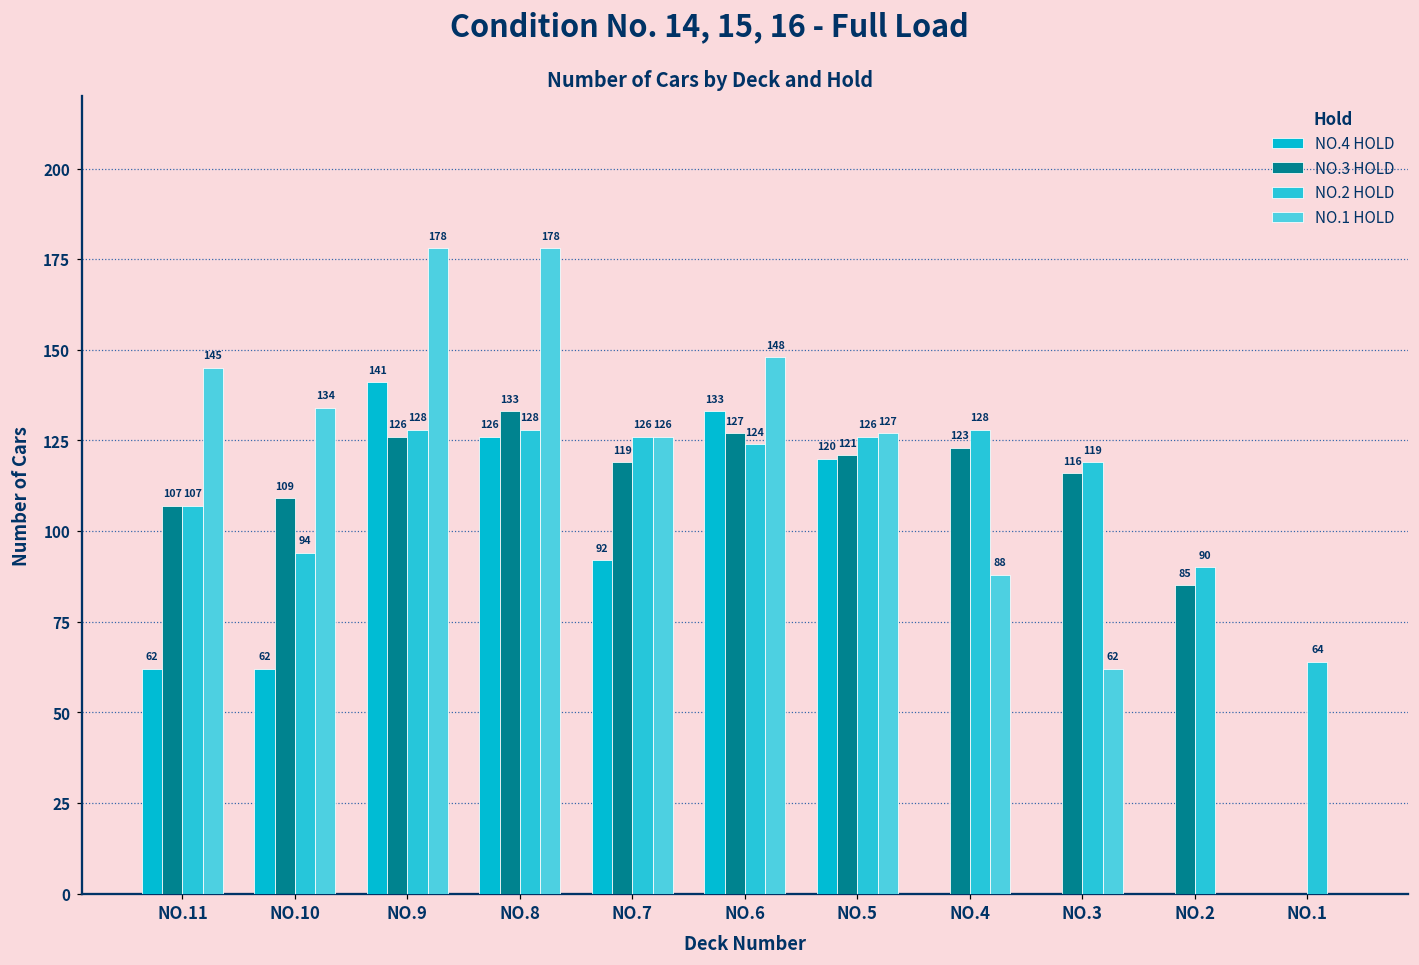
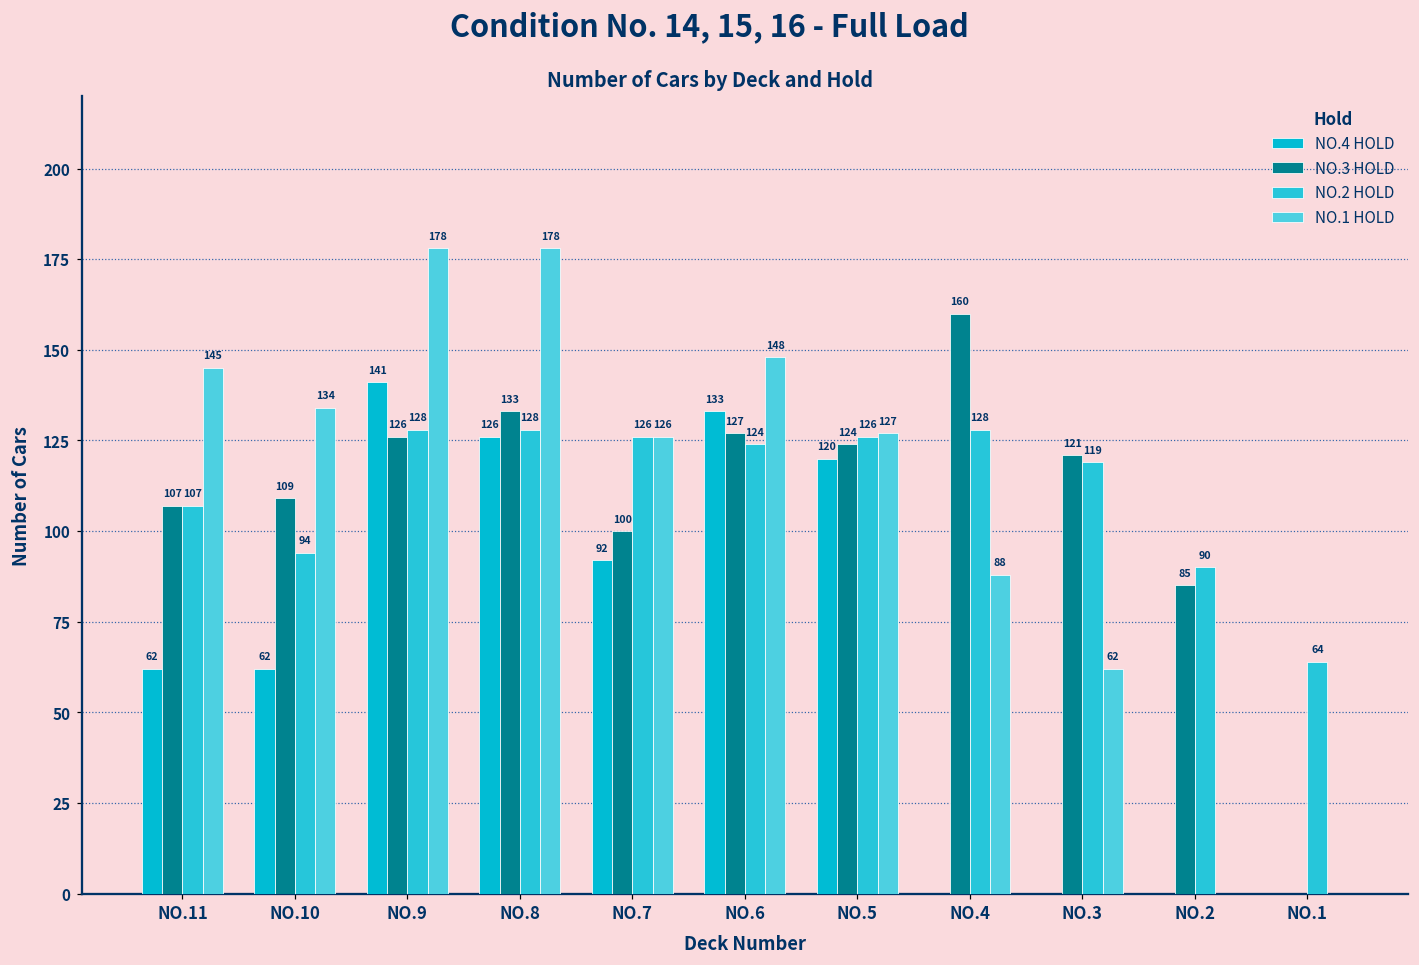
  {
    "NO.3 HOLD": {
      "NO.11": 107,
      "NO.10": 109,
      "NO.9": 126,
      "NO.8": 133,
-     "NO.7": 119,
+     "NO.7": 100,
      "NO.6": 127,
-     "NO.5": 121,
-     "NO.4": 123,
-     "NO.3": 116,
+     "NO.5": 124,
+     "NO.4": 160,
+     "NO.3": 121,
      "NO.2": 85
    }
  }
